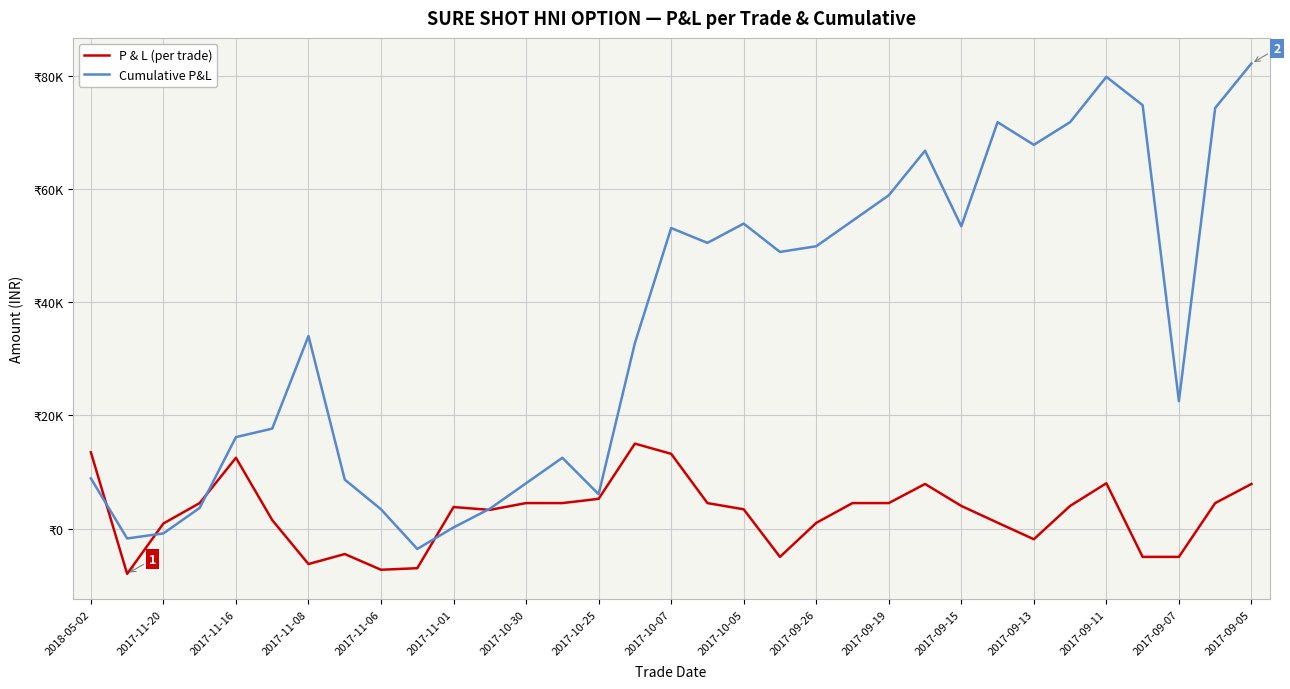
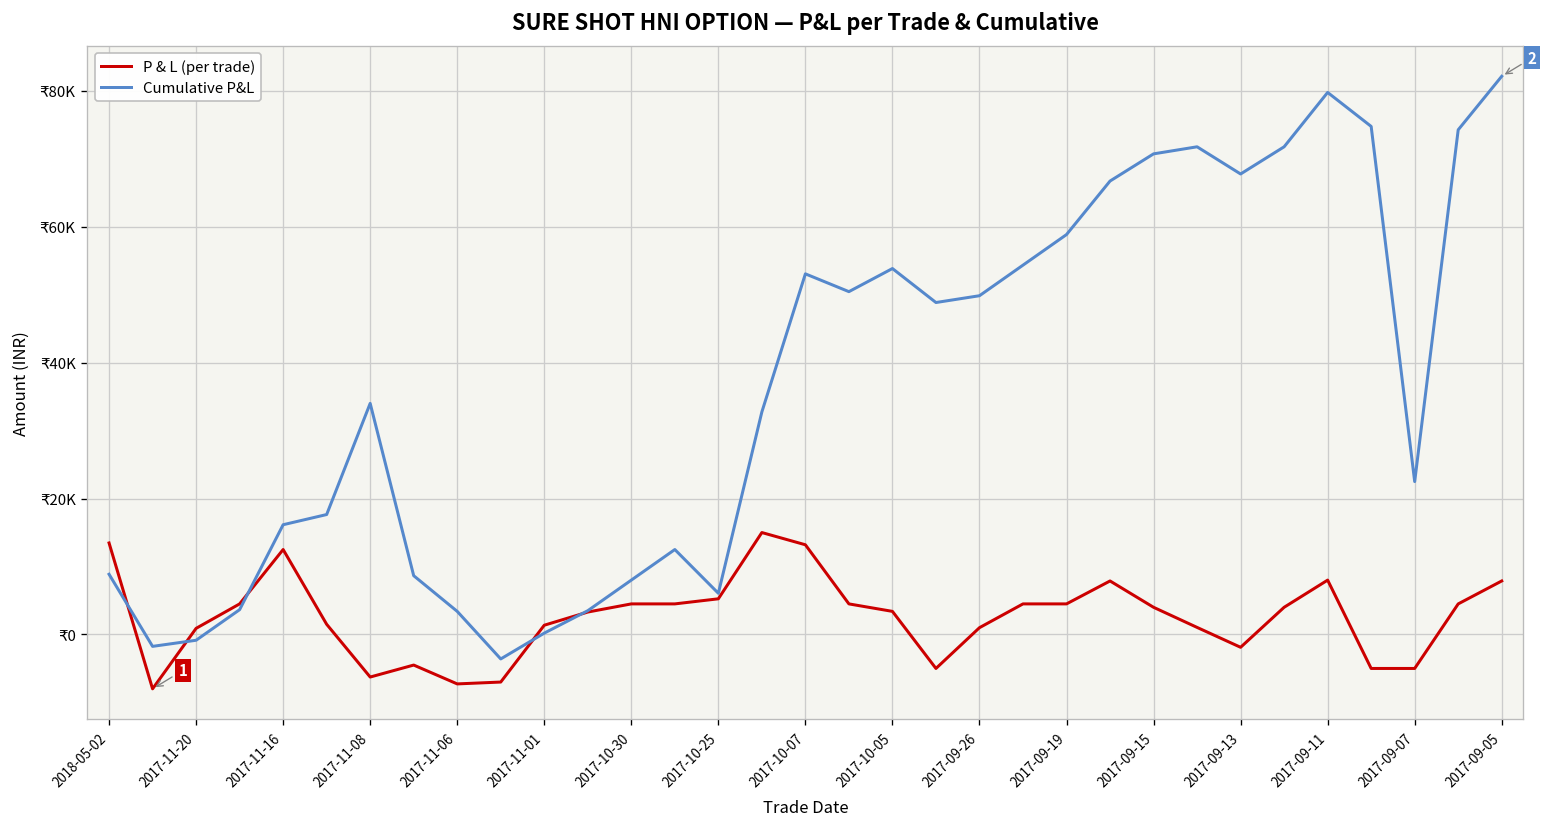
  {
    "P & L (per trade)": {
      "2018-05-02": "₹13000",
      "2017-11-20": "₹1000",
      "2017-11-16": "₹13000",
      "2017-11-08": "₹-6000",
      "2017-11-06": "₹-7000",
-     "2017-11-01": "₹4000",
+     "2017-11-01": "₹1000",
      "2017-10-30": "₹5000",
      "2017-10-25": "₹5000",
      "2017-10-07": "₹13000",
      "2017-10-05": "₹3000",
      "2017-09-26": "₹1000",
      "2017-09-19": "₹5000",
      "2017-09-15": "₹4000",
      "2017-09-13": "₹-2000",
      "2017-09-11": "₹8000",
      "2017-09-07": "₹-5000",
      "2017-09-05": "₹8000"
    },
    "Cumulative P&L": {
      "2018-05-02": "₹9000",
      "2017-11-20": "₹-1000",
      "2017-11-16": "₹16000",
      "2017-11-08": "₹34000",
      "2017-11-06": "₹3000",
      "2017-11-01": "₹0",
      "2017-10-30": "₹8000",
      "2017-10-25": "₹6000",
      "2017-10-07": "₹53000",
      "2017-10-05": "₹54000",
      "2017-09-26": "₹50000",
      "2017-09-19": "₹59000",
-     "2017-09-15": "₹53000",
+     "2017-09-15": "₹71000",
      "2017-09-13": "₹68000",
      "2017-09-11": "₹80000",
      "2017-09-07": "₹22000",
      "2017-09-05": "₹82000"
    }
  }
